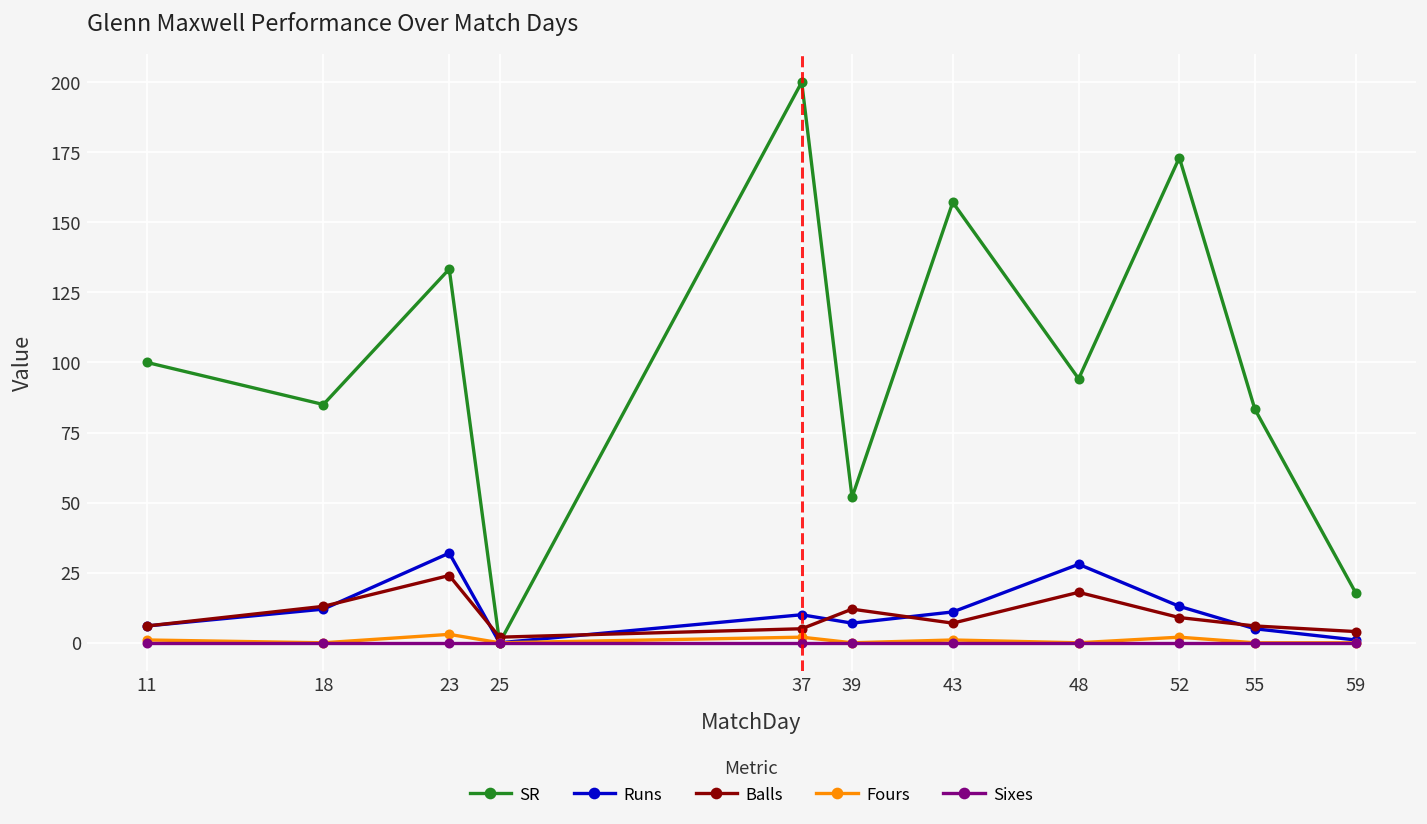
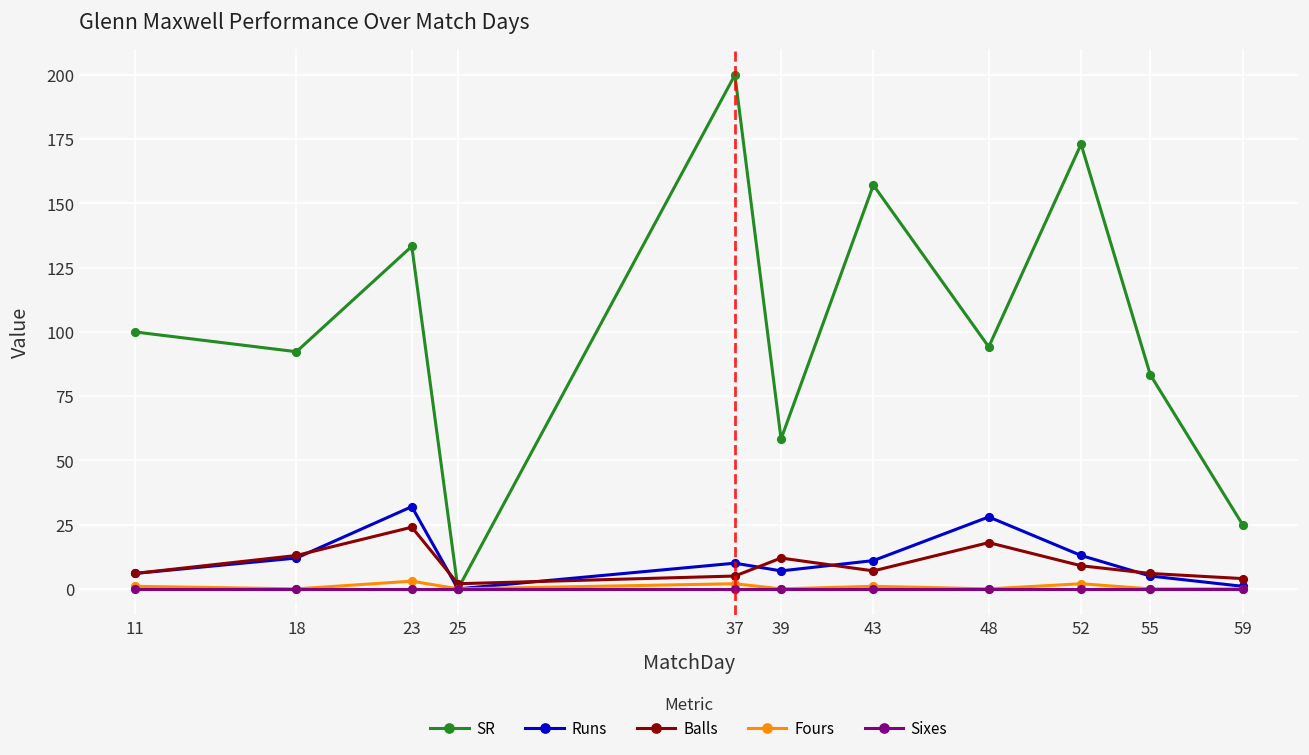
  {
    "SR": {
      "11": 100,
-     "18": 85,
+     "18": 92,
      "23": 133,
      "37": 200,
-     "39": 52,
+     "39": 58,
      "43": 157,
      "48": 94,
      "52": 173,
      "55": 83,
-     "59": 18
+     "59": 25
    },
    "Runs": {
      "23": 32,
      "37": 10,
      "39": 7,
      "43": 11,
      "48": 28,
      "52": 13
    },
    "Balls": {
      "23": 24,
      "25": 2,
      "37": 5,
      "39": 12,
      "43": 7,
      "48": 18,
      "52": 9,
      "59": 4
    },
    "Fours": {
      "23": 3,
      "37": 2,
      "52": 2
    },
    "Sixes": {
      "23": 0,
      "37": 0,
      "52": 0
    }
  }
